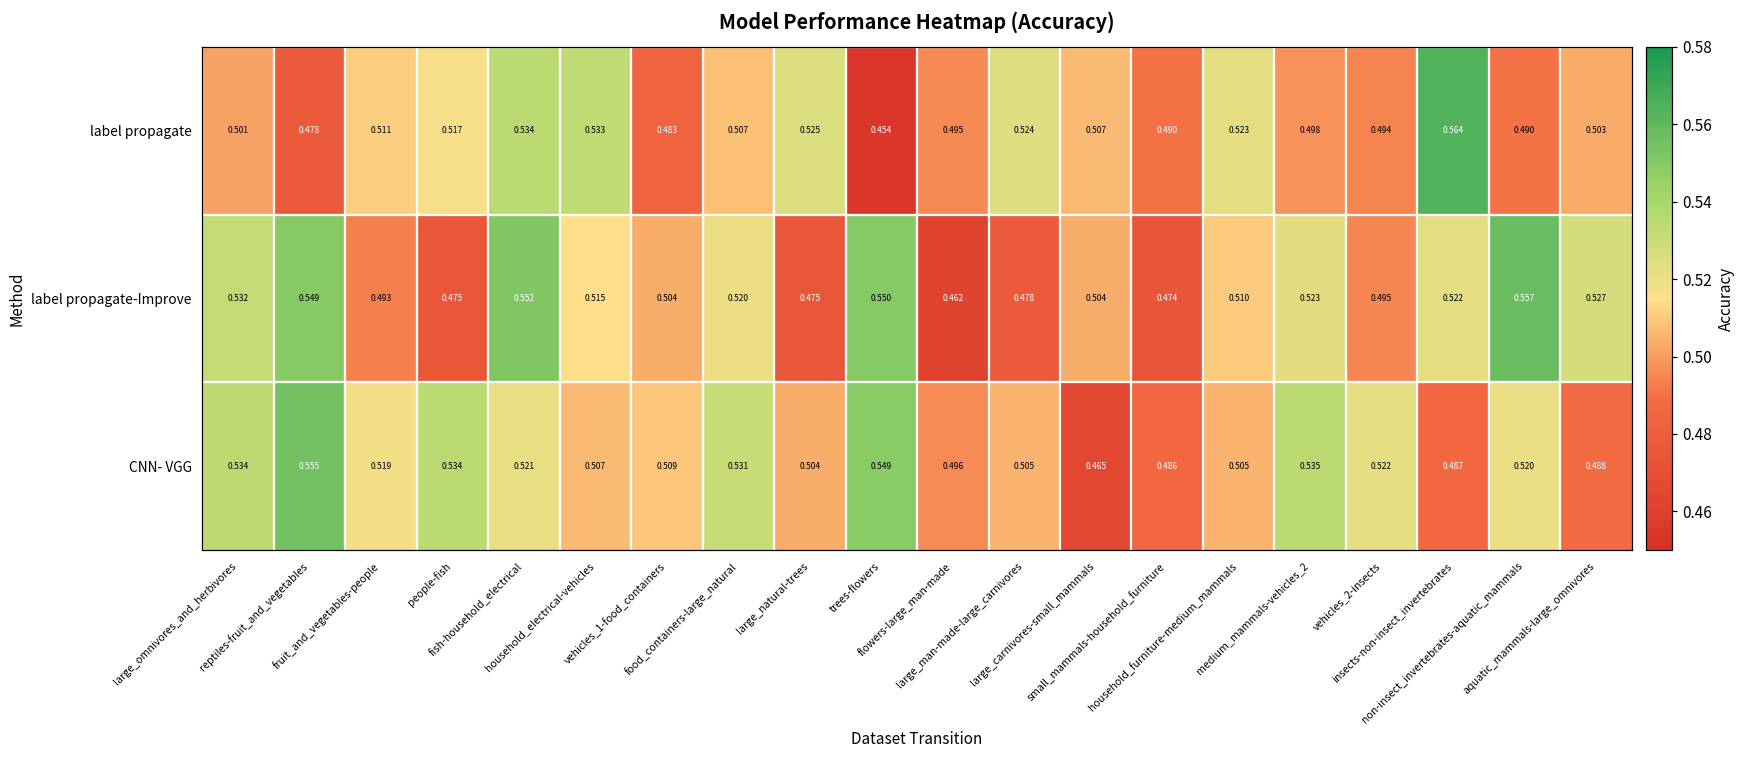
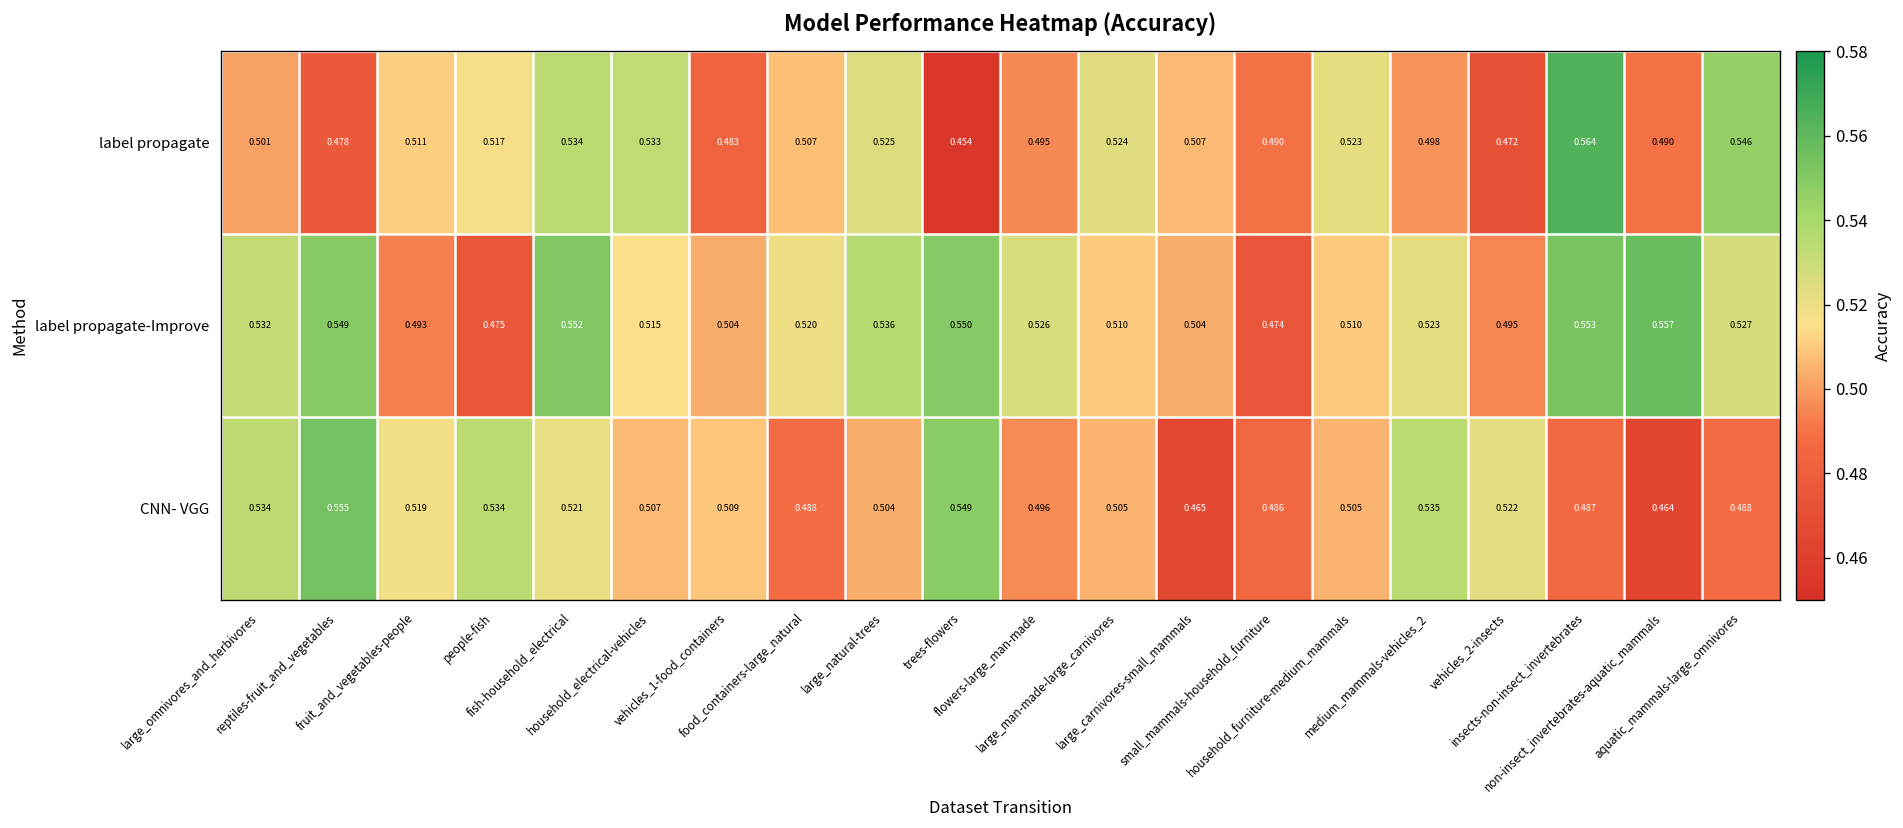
  {
    "label propagate": {
      "large_omnivores_and_herbivores": 0.501,
      "reptiles-fruit_and_vegetables": 0.478,
      "fruit_and_vegetables-people": 0.511,
      "people-fish": 0.517,
      "fish-household_electrical": 0.534,
      "household_electrical-vehicles": 0.533,
      "vehicles_1-food_containers": 0.483,
      "food_containers-large_natural": 0.507,
      "large_natural-trees": 0.525,
      "trees-flowers": 0.454,
      "flowers-large_man-made": 0.495,
      "large_man-made-large_carnivores": 0.524,
      "large_carnivores-small_mammals": 0.507,
      "small_mammals-household_furniture": 0.490,
      "household_furniture-medium_mammals": 0.523,
      "medium_mammals-vehicles_2": 0.498,
-     "vehicles_2-insects": 0.494,
+     "vehicles_2-insects": 0.472,
      "insects-non-insect_invertebrates": 0.564,
      "non-insect_invertebrates-aquatic_mammals": 0.490,
-     "aquatic_mammals-large_omnivores": 0.503
+     "aquatic_mammals-large_omnivores": 0.546
    },
    "label propagate-Improve": {
      "large_omnivores_and_herbivores": 0.532,
      "reptiles-fruit_and_vegetables": 0.549,
      "fruit_and_vegetables-people": 0.493,
      "people-fish": 0.475,
      "fish-household_electrical": 0.552,
      "household_electrical-vehicles": 0.515,
      "vehicles_1-food_containers": 0.504,
      "food_containers-large_natural": 0.520,
-     "large_natural-trees": 0.475,
+     "large_natural-trees": 0.536,
      "trees-flowers": 0.550,
-     "flowers-large_man-made": 0.462,
-     "large_man-made-large_carnivores": 0.478,
+     "flowers-large_man-made": 0.526,
+     "large_man-made-large_carnivores": 0.510,
      "large_carnivores-small_mammals": 0.504,
      "small_mammals-household_furniture": 0.474,
      "household_furniture-medium_mammals": 0.510,
      "medium_mammals-vehicles_2": 0.523,
      "vehicles_2-insects": 0.495,
-     "insects-non-insect_invertebrates": 0.522,
+     "insects-non-insect_invertebrates": 0.553,
      "non-insect_invertebrates-aquatic_mammals": 0.557,
      "aquatic_mammals-large_omnivores": 0.527
    },
    "CNN- VGG": {
      "large_omnivores_and_herbivores": 0.534,
      "reptiles-fruit_and_vegetables": 0.555,
      "fruit_and_vegetables-people": 0.519,
      "people-fish": 0.534,
      "fish-household_electrical": 0.521,
      "household_electrical-vehicles": 0.507,
      "vehicles_1-food_containers": 0.509,
-     "food_containers-large_natural": 0.531,
+     "food_containers-large_natural": 0.488,
      "large_natural-trees": 0.504,
      "trees-flowers": 0.549,
      "flowers-large_man-made": 0.496,
      "large_man-made-large_carnivores": 0.505,
      "large_carnivores-small_mammals": 0.465,
      "small_mammals-household_furniture": 0.486,
      "household_furniture-medium_mammals": 0.505,
      "medium_mammals-vehicles_2": 0.535,
      "vehicles_2-insects": 0.522,
      "insects-non-insect_invertebrates": 0.487,
-     "non-insect_invertebrates-aquatic_mammals": 0.520,
+     "non-insect_invertebrates-aquatic_mammals": 0.464,
      "aquatic_mammals-large_omnivores": 0.488
    }
  }
